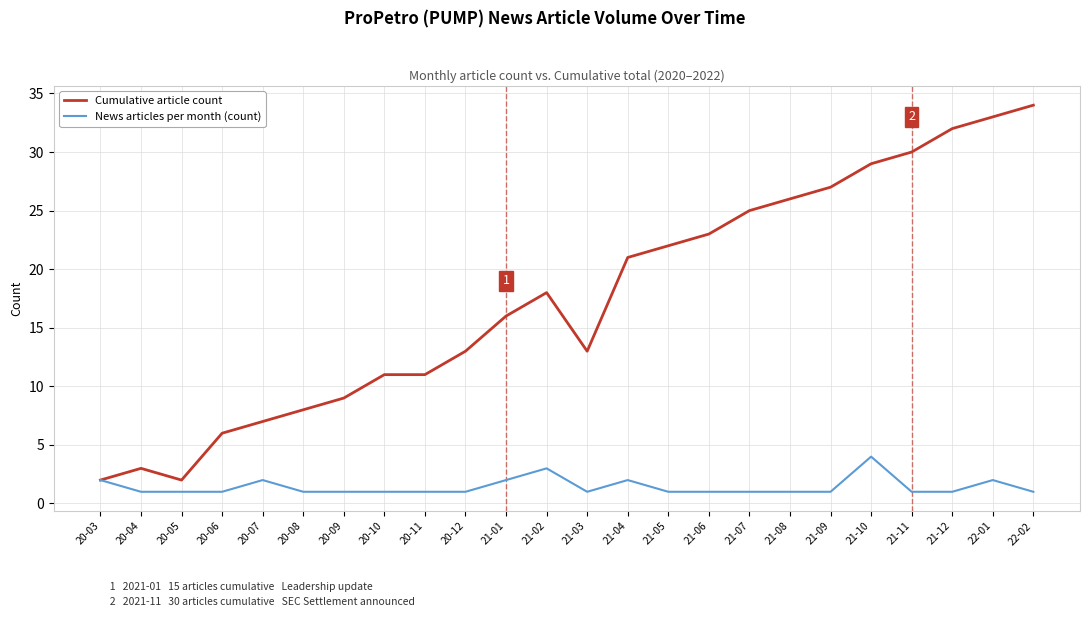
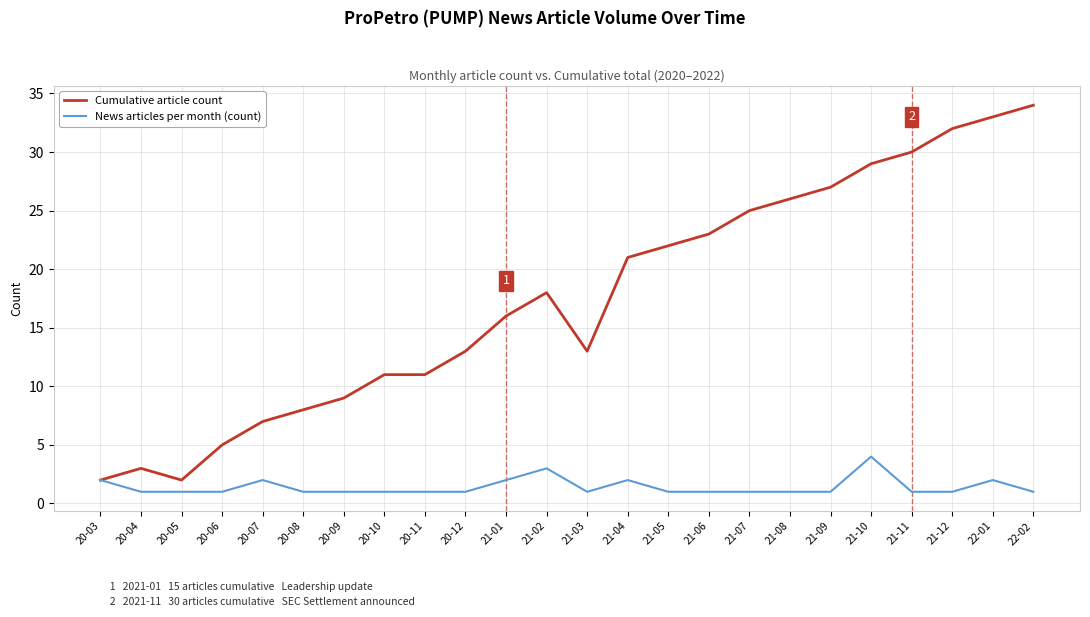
  {
    "Cumulative article count": {
      "20-04": 3,
      "20-05": 2,
-     "20-06": 6,
+     "20-06": 5,
      "20-07": 7,
      "20-08": 8,
      "20-09": 9,
      "20-10": 11,
      "20-11": 11,
      "20-12": 13,
      "21-01": 16,
      "21-02": 18,
      "21-03": 13,
      "21-04": 21,
      "21-05": 22,
      "21-06": 23,
      "21-07": 25,
      "21-08": 26,
      "21-09": 27,
      "21-10": 29,
      "21-11": 30,
      "21-12": 32,
      "22-01": 33,
      "22-02": 34
    },
    "News articles per month (count)": {
      "20-04": 1,
      "20-05": 1,
      "20-06": 1,
      "20-07": 2,
      "20-08": 1,
      "20-09": 1,
      "20-10": 1,
      "20-11": 1,
      "20-12": 1,
      "21-01": 2,
      "21-02": 3,
      "21-03": 1,
      "21-04": 2,
      "21-05": 1,
      "21-06": 1,
      "21-07": 1,
      "21-08": 1,
      "21-09": 1,
      "21-10": 4,
      "21-11": 1,
      "21-12": 1,
      "22-01": 2,
      "22-02": 1
    }
  }
